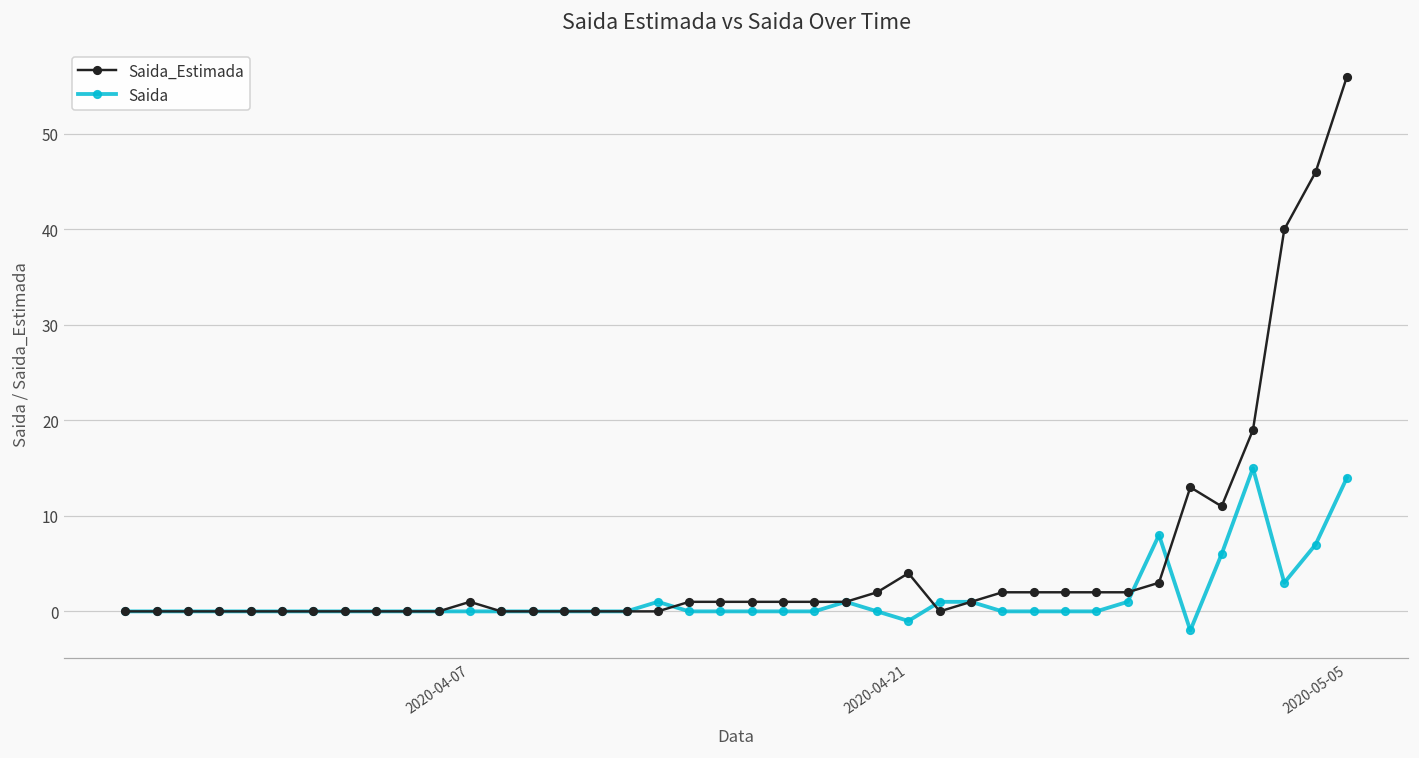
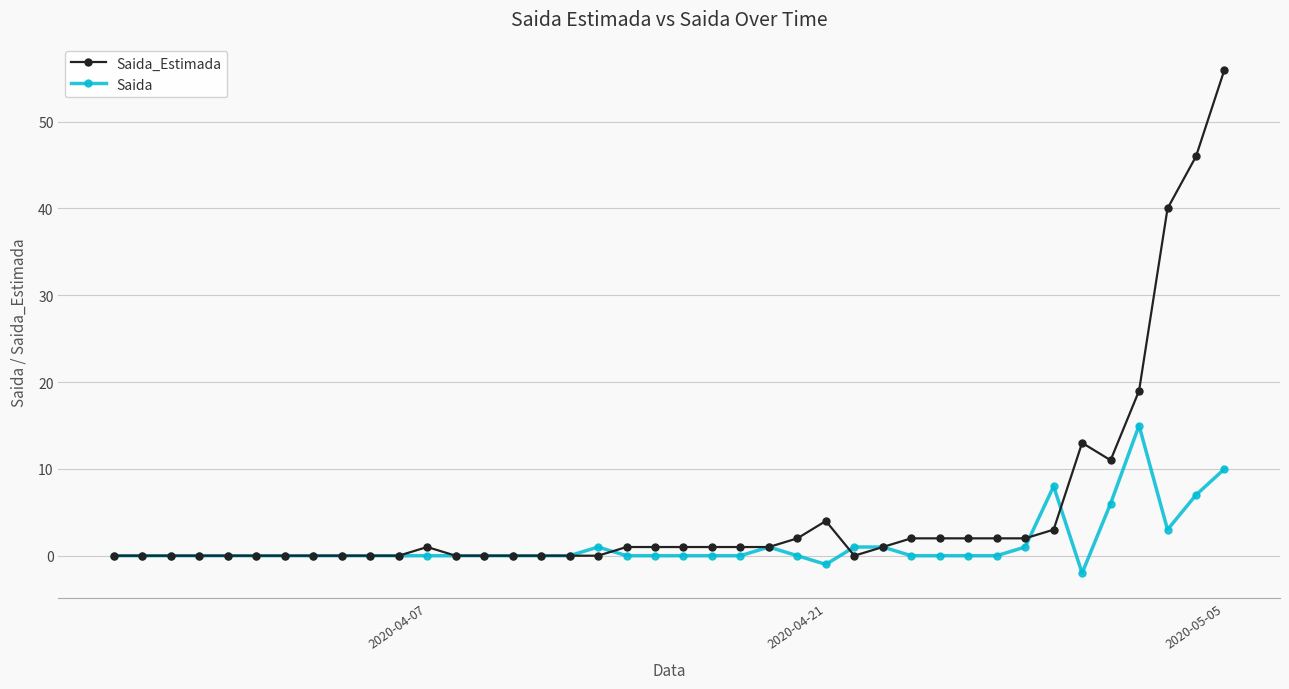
  {
    "Saida_Estimada": {
      "2020-04-07": 1,
      "2020-04-21": 4,
      "2020-05-05": 56
    },
    "Saida": {
      "2020-04-07": 0,
      "2020-04-21": -1,
-     "2020-05-05": 14
+     "2020-05-05": 10
    }
  }
